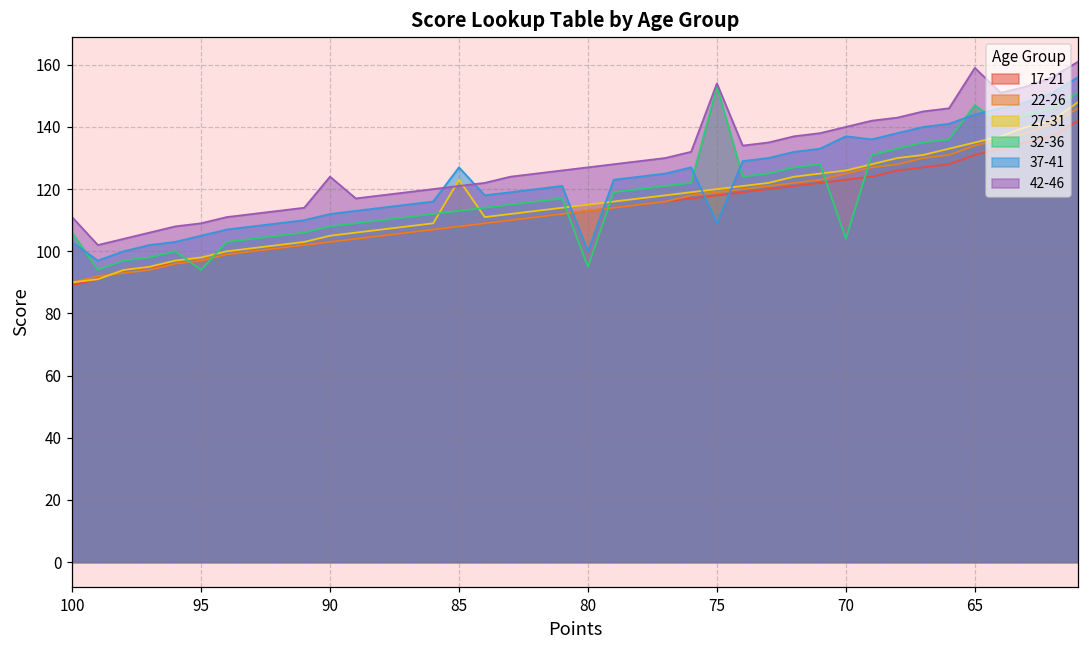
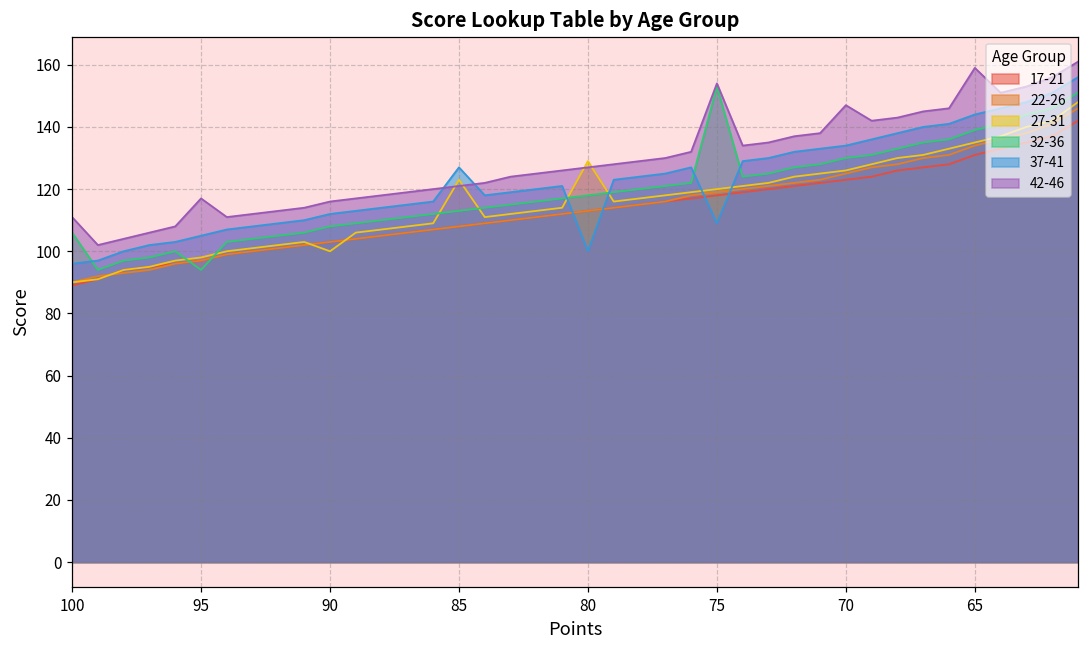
  {
    "27-31": {
      "95": 98,
-     "90": 105,
+     "90": 100,
      "85": 123,
-     "80": 115,
+     "80": 129,
      "75": 120,
      "70": 126,
      "65": 135
    },
    "32-36": {
      "100": 106,
      "95": 94,
      "90": 108,
      "85": 113,
-     "80": 95,
+     "80": 118,
      "75": 153,
-     "70": 104,
-     "65": 147
+     "70": 130,
+     "65": 139
    },
    "37-41": {
-     "100": 103,
+     "100": 96,
      "95": 105,
      "90": 112,
      "85": 127,
      "80": 100,
      "75": 109,
-     "70": 137,
+     "70": 134,
      "65": 144
    },
    "42-46": {
      "100": 111,
-     "95": 109,
-     "90": 124,
+     "95": 117,
+     "90": 116,
      "85": 121,
      "80": 127,
      "75": 154,
-     "70": 140,
+     "70": 147,
      "65": 159
    }
  }
